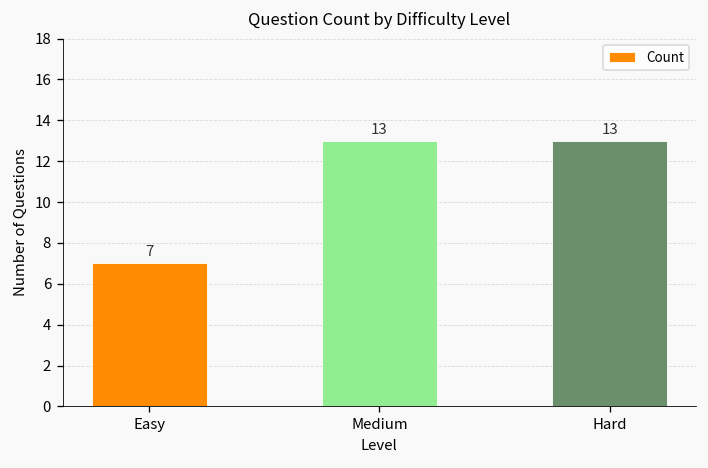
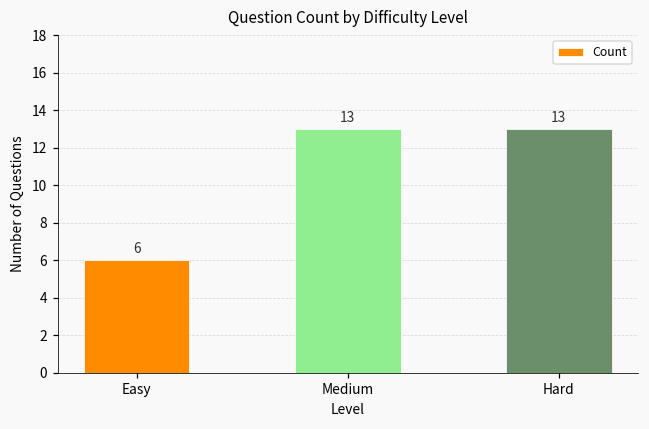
  {
-   "Easy": 7,
+   "Easy": 6,
    "Medium": 13,
    "Hard": 13
  }
